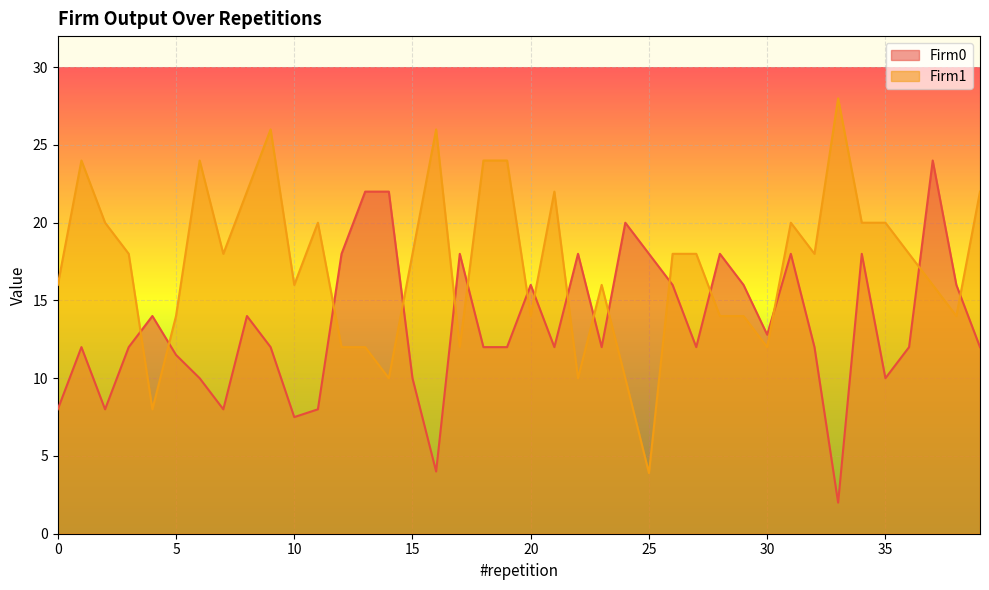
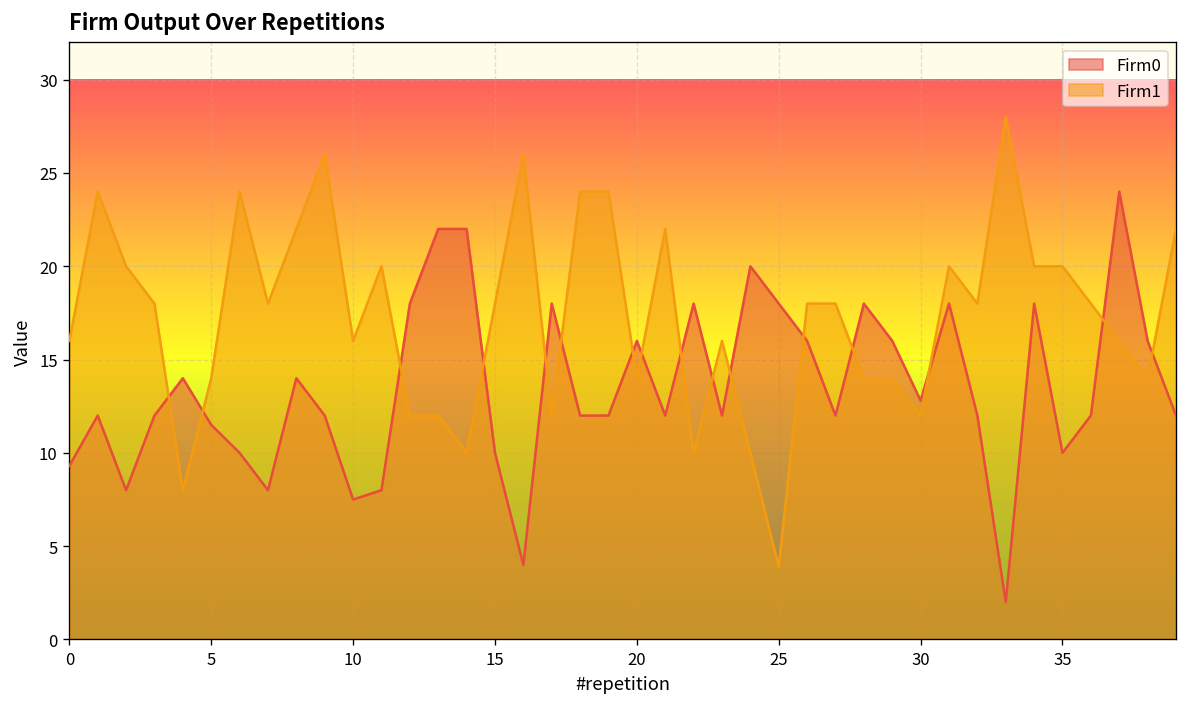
  {
    "Firm0": {
-     "0": 8.0,
+     "0": 9.3,
      "5": 11.5,
      "10": 7.5,
      "15": 10.0,
      "20": 16.0,
      "25": 18.0,
      "30": 12.8,
      "35": 10.0
    },
    "Firm1": {
      "0": 16.0,
      "5": 14.0,
      "10": 16.0,
      "15": 18.0,
      "20": 14.0,
      "25": 3.9,
      "30": 12.0,
      "35": 20.0
    }
  }
